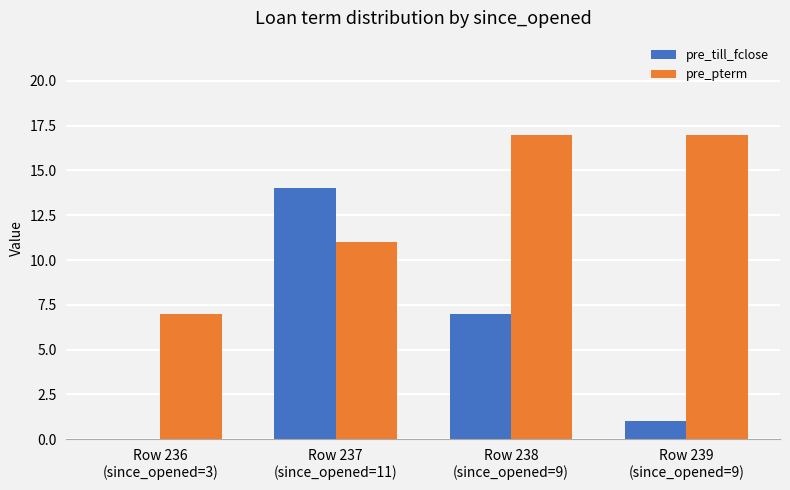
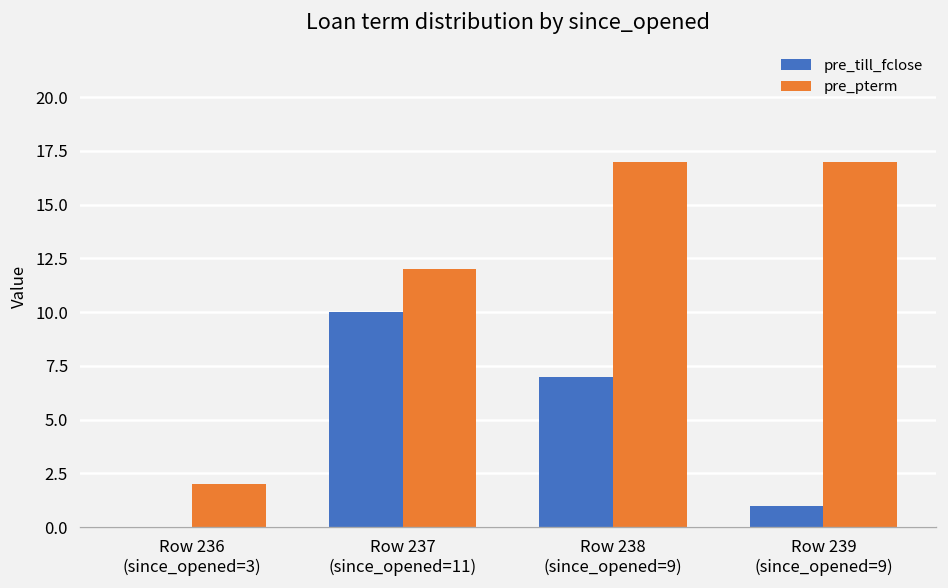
  {
    "pre_till_fclose": {
      "Row 236 (since_opened=3)": 0,
-     "Row 237 (since_opened=11)": 14,
+     "Row 237 (since_opened=11)": 10,
      "Row 238 (since_opened=9)": 7,
      "Row 239 (since_opened=9)": 1
    },
    "pre_pterm": {
-     "Row 236 (since_opened=3)": 7,
-     "Row 237 (since_opened=11)": 11,
+     "Row 236 (since_opened=3)": 2,
+     "Row 237 (since_opened=11)": 12,
      "Row 238 (since_opened=9)": 17,
      "Row 239 (since_opened=9)": 17
    }
  }
